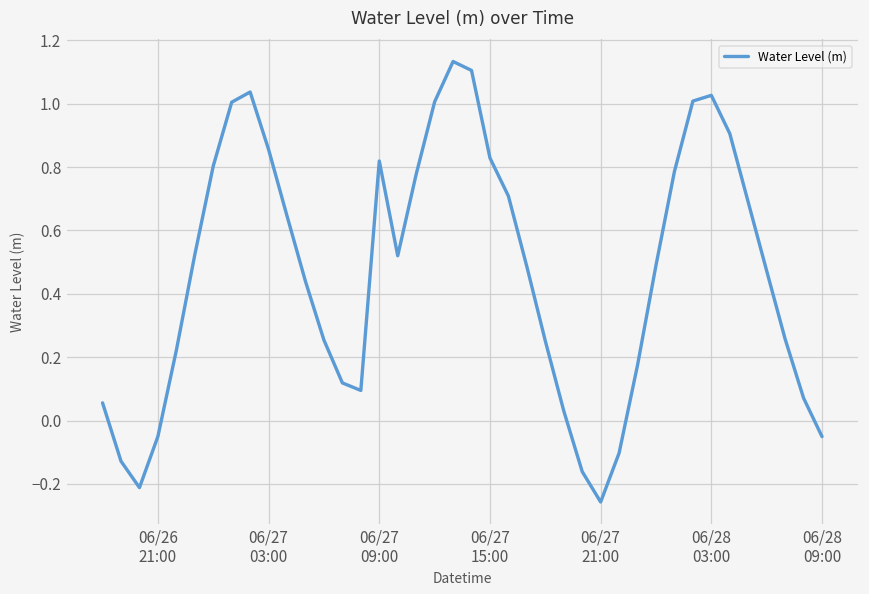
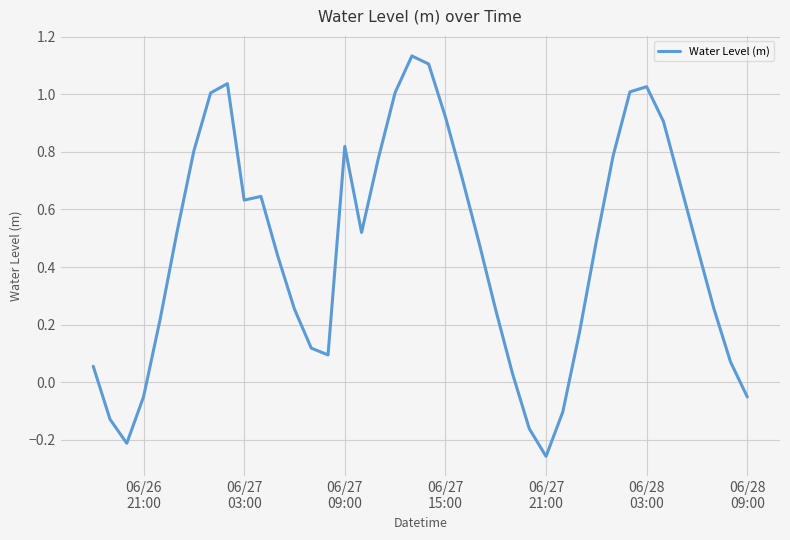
  {
    "06/26 21:00": -0.05,
-   "06/27 03:00": 0.86,
+   "06/27 03:00": 0.63,
    "06/27 09:00": 0.82,
-   "06/27 15:00": 0.83,
+   "06/27 15:00": 0.92,
    "06/27 21:00": -0.26,
    "06/28 03:00": 1.03,
    "06/28 09:00": -0.05
  }
